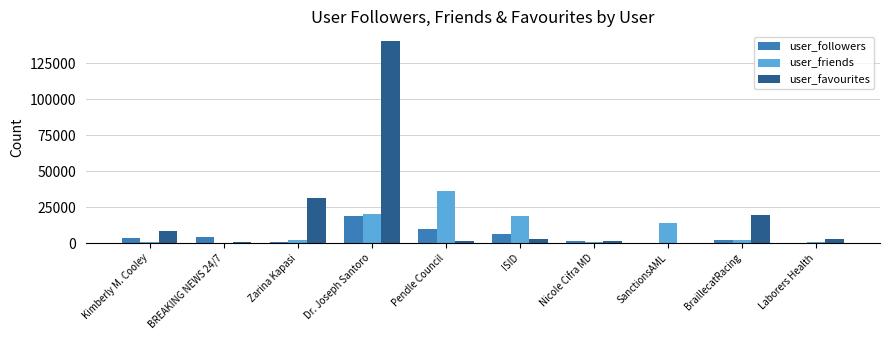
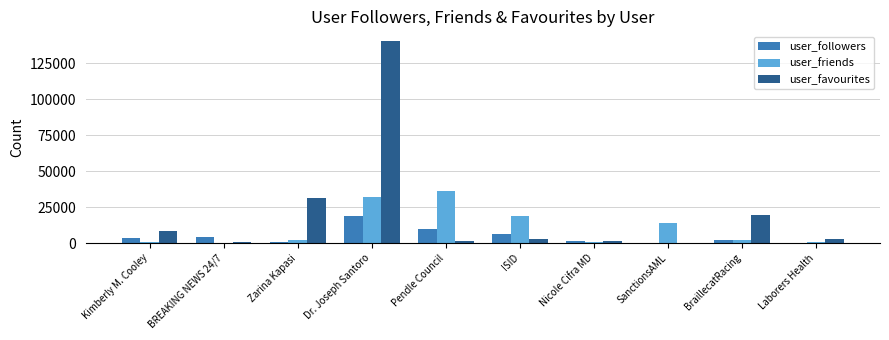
  {
    "user_friends": {
      "Zarina Kapasi": 2000,
-     "Dr. Joseph Santoro": 20000,
+     "Dr. Joseph Santoro": 32000,
      "Pendle Council": 36000,
      "ISID": 18000,
      "SanctionsAML": 14000,
      "BraillecatRacing": 2000
    }
  }
